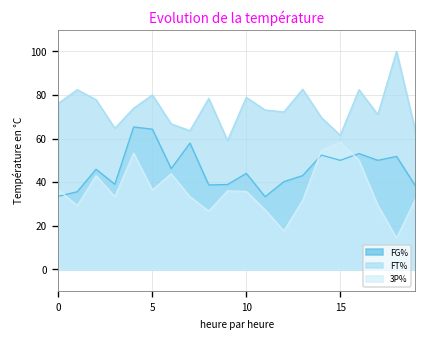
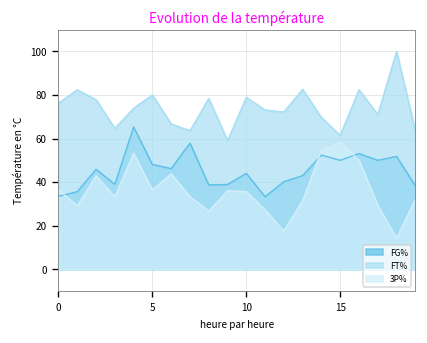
  {
    "FG%": {
      "0": 34,
-     "5": 64,
+     "5": 48,
      "10": 44,
      "15": 50
    }
  }
